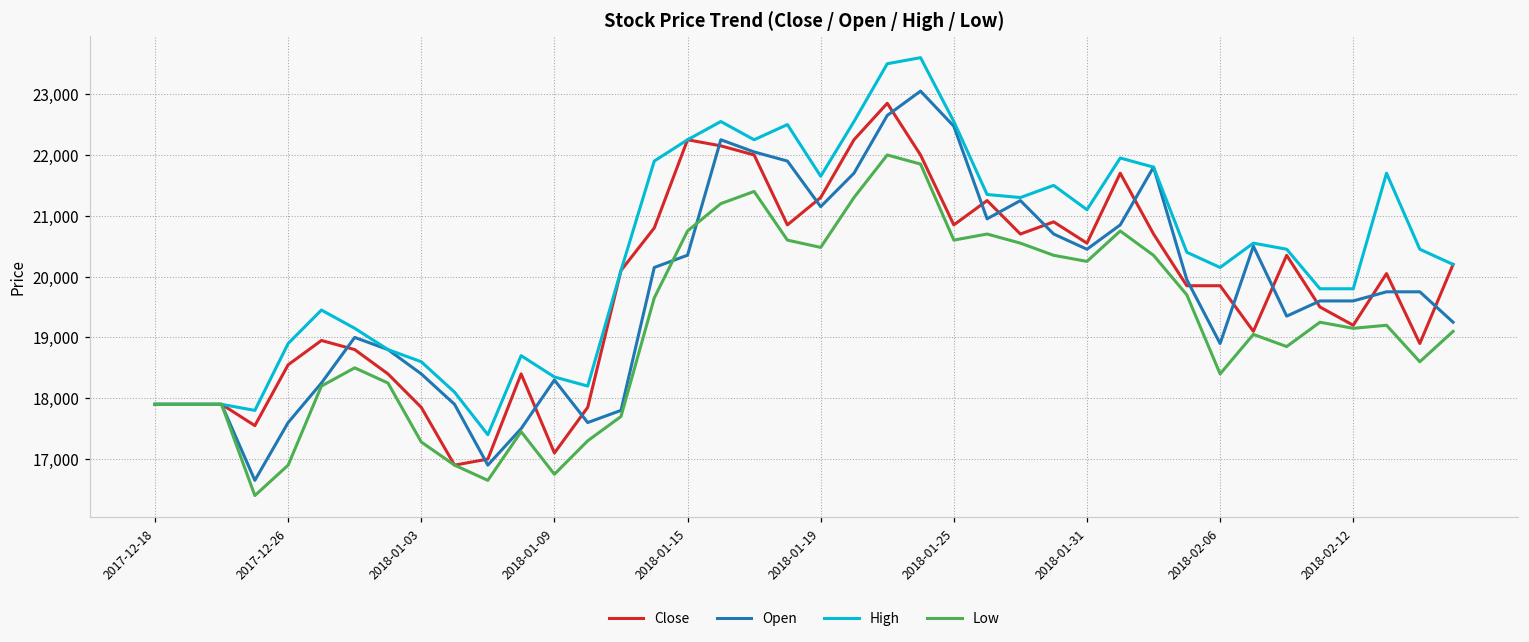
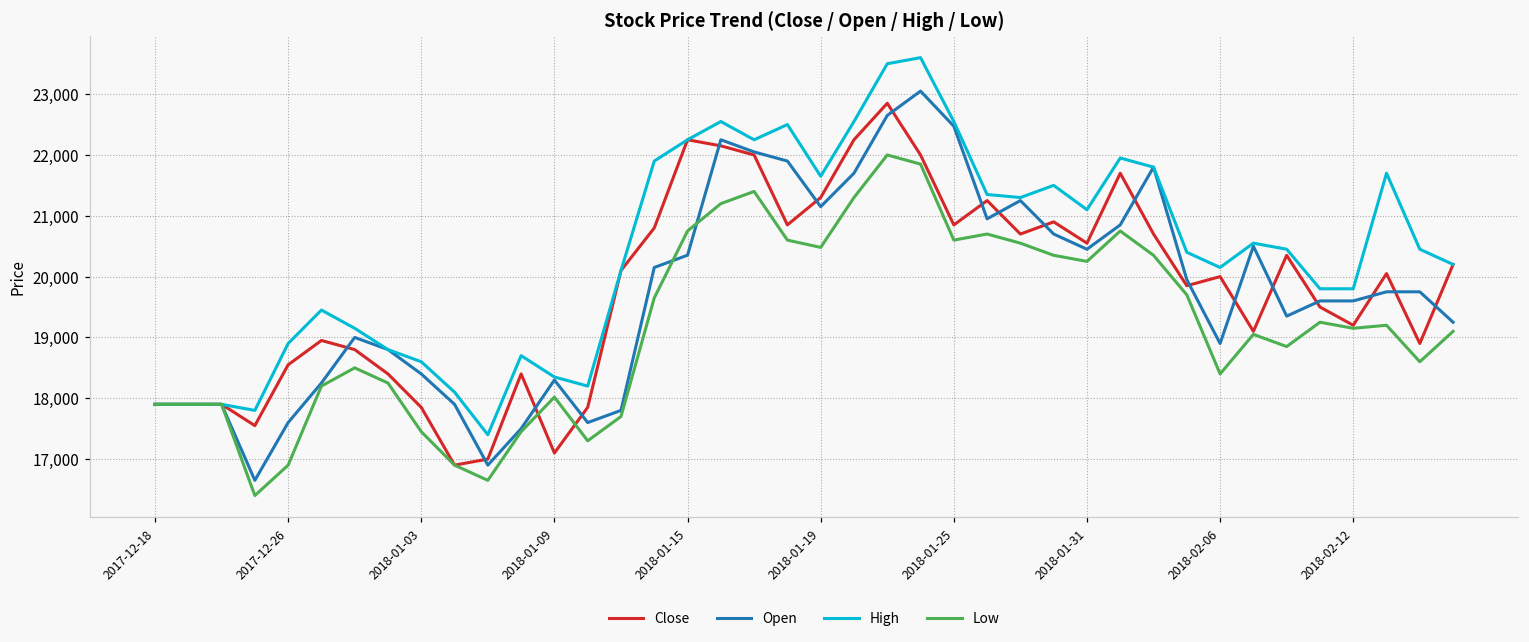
  {
    "Close": {
      "2017-12-26": "18,600",
      "2018-01-03": "17,900",
      "2018-01-09": "17,100",
      "2018-01-19": "21,300",
      "2018-01-25": "20,900",
      "2018-01-31": "20,600",
-     "2018-02-06": "19,900",
+     "2018-02-06": "20,000",
      "2018-02-12": "19,200"
    },
    "Open": {
      "2017-12-26": "17,600",
      "2018-01-03": "18,400",
      "2018-01-09": "18,300",
      "2018-01-15": "20,400",
      "2018-01-19": "21,200",
      "2018-01-25": "22,500",
      "2018-01-31": "20,500",
      "2018-02-06": "18,900",
      "2018-02-12": "19,600"
    },
    "High": {
      "2017-12-26": "18,900",
      "2018-01-03": "18,600",
      "2018-01-09": "18,400",
      "2018-01-19": "21,700",
      "2018-01-25": "22,600",
      "2018-01-31": "21,100",
      "2018-02-06": "20,200",
      "2018-02-12": "19,800"
    },
    "Low": {
      "2017-12-26": "16,900",
-     "2018-01-03": "17,300",
-     "2018-01-09": "16,800",
+     "2018-01-03": "17,500",
+     "2018-01-09": "18,000",
      "2018-01-15": "20,800",
      "2018-01-19": "20,500",
      "2018-01-25": "20,600",
      "2018-01-31": "20,300",
      "2018-02-06": "18,400",
      "2018-02-12": "19,200"
    }
  }
